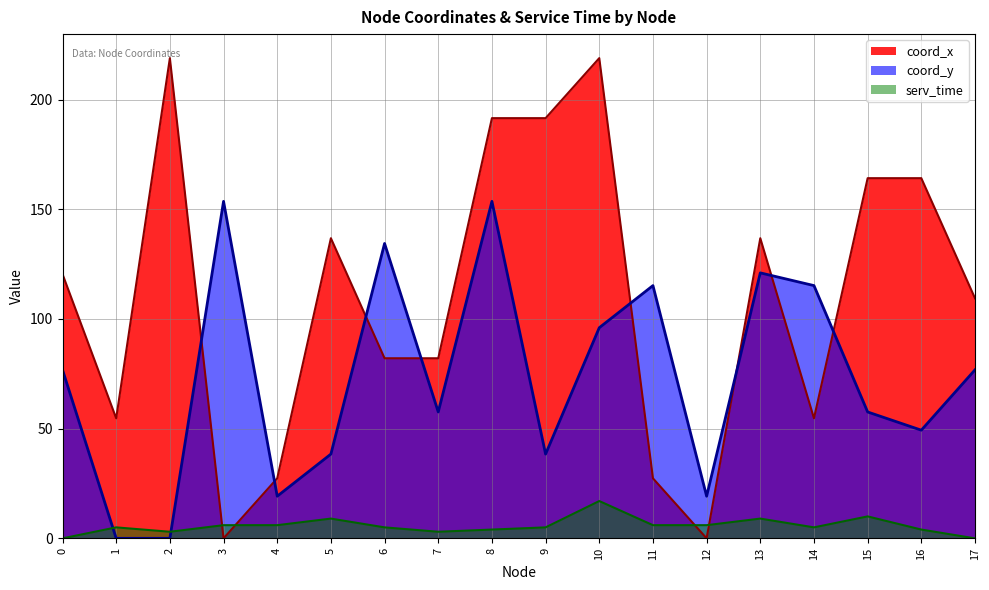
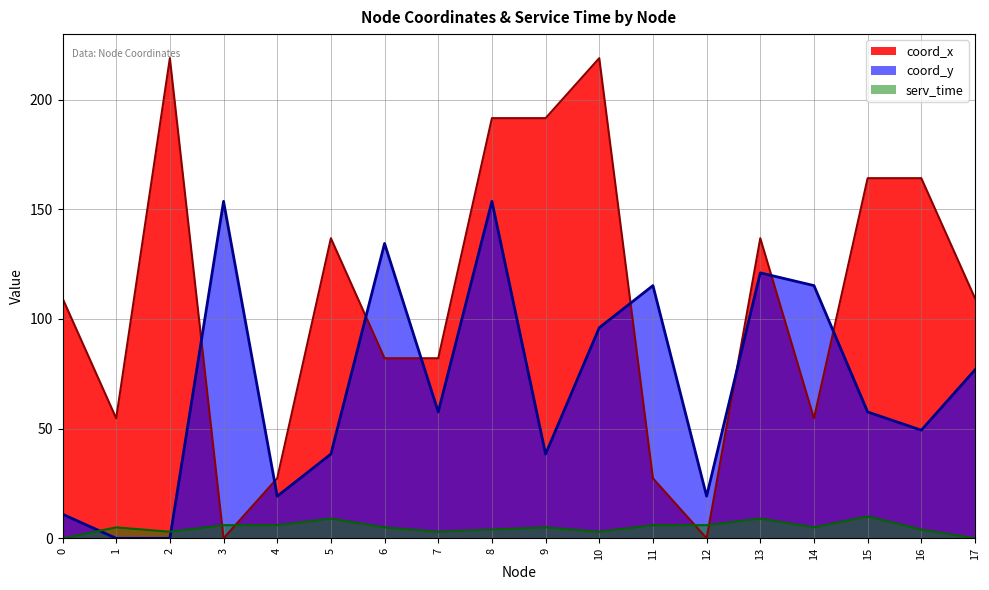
  {
    "coord_x": {
-     "0": 120,
+     "0": 109,
      "1": 55,
      "2": 219,
      "3": 0,
      "4": 27,
      "5": 137,
      "6": 82,
      "7": 82,
      "8": 192,
      "9": 192,
      "10": 219,
      "11": 27,
      "12": 0,
      "13": 137,
      "14": 55,
      "15": 164,
      "16": 164,
      "17": 109
    },
    "coord_y": {
-     "0": 77,
+     "0": 11,
      "1": 0,
      "2": 0,
      "3": 154,
      "4": 19,
      "5": 38,
      "6": 134,
      "7": 58,
      "8": 154,
      "9": 38,
      "10": 96,
      "11": 115,
      "12": 19,
      "13": 121,
      "14": 115,
      "15": 58,
      "16": 49,
      "17": 77
    },
    "serv_time": {
      "0": 0,
      "1": 5,
      "2": 3,
      "3": 6,
      "4": 6,
      "5": 9,
      "6": 5,
      "7": 3,
      "8": 4,
      "9": 5,
-     "10": 17,
+     "10": 3,
      "11": 6,
      "12": 6,
      "13": 9,
      "14": 5,
      "15": 10,
      "16": 4,
      "17": 0
    }
  }
